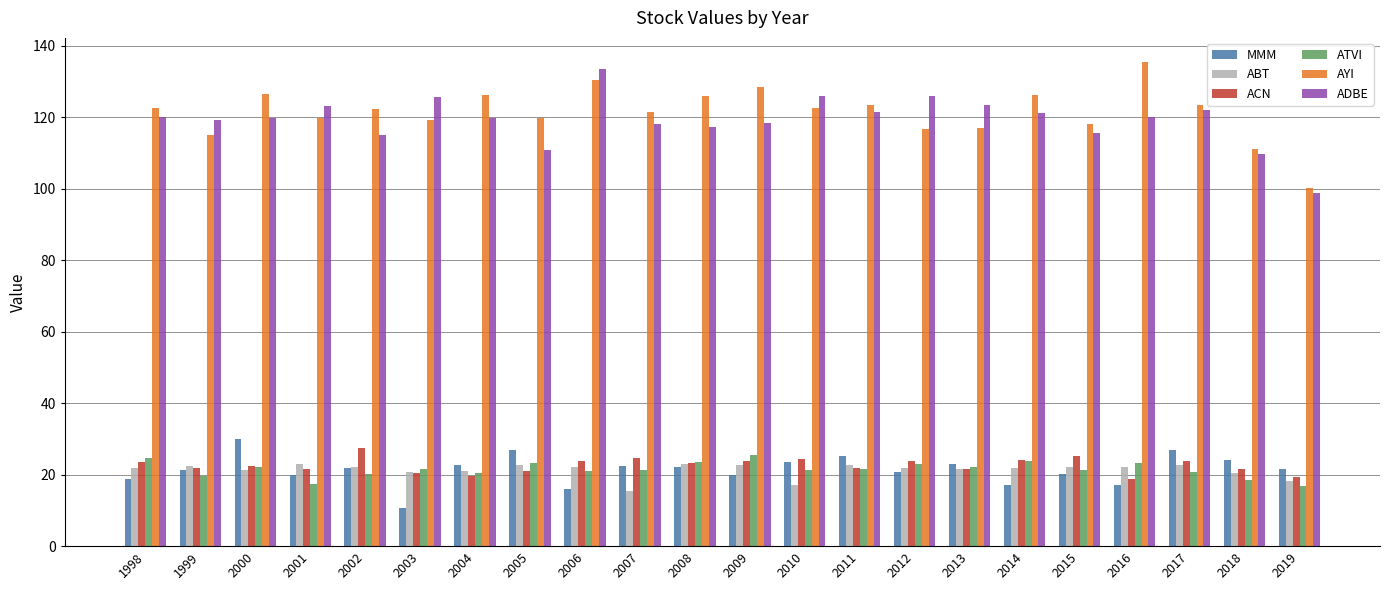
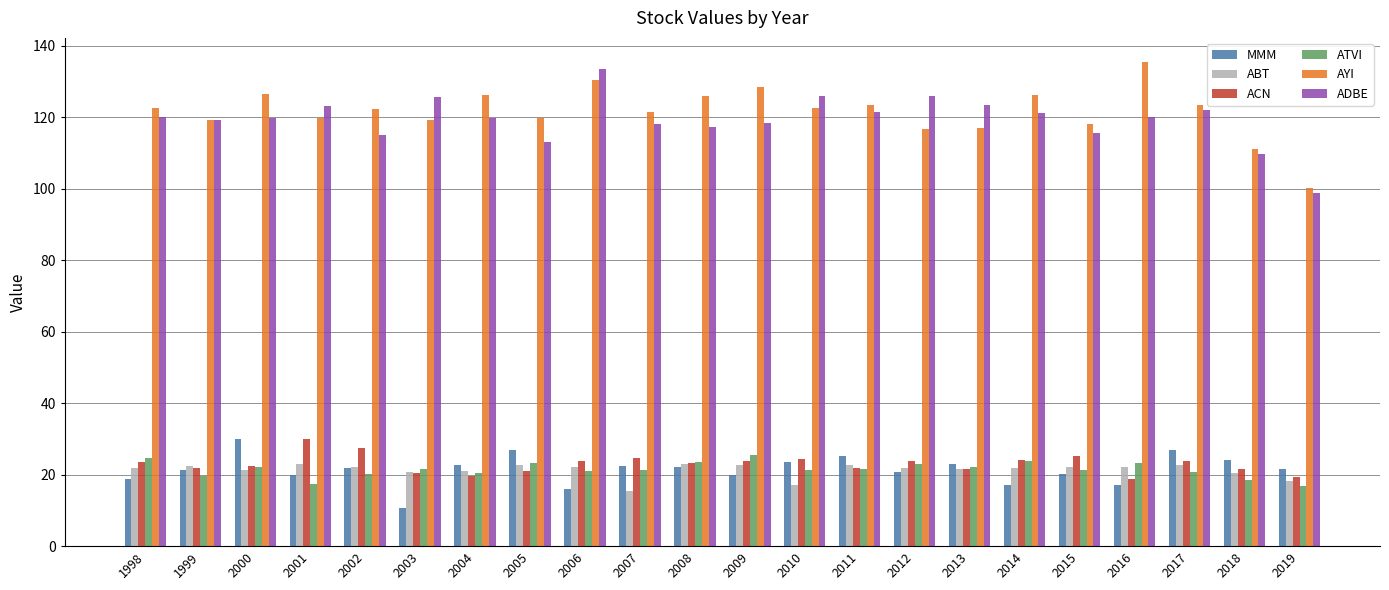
  {
    "MMM": {
      "1998": 19,
      "1999": 21,
      "2000": 30,
      "2001": 20,
      "2002": 22,
      "2003": 11,
      "2004": 23,
      "2005": 27,
      "2006": 16,
      "2007": 22,
      "2008": 22,
      "2009": 20,
      "2010": 24,
      "2011": 25,
      "2012": 21,
      "2013": 23,
      "2014": 17,
      "2015": 20,
      "2016": 17,
      "2017": 27,
      "2018": 24,
      "2019": 22
    },
    "ABT": {
      "1998": 22,
      "1999": 22,
      "2000": 21,
      "2001": 23,
      "2002": 22,
      "2003": 21,
      "2004": 21,
      "2005": 23,
      "2006": 22,
      "2007": 16,
      "2008": 23,
      "2009": 23,
      "2010": 17,
      "2011": 23,
      "2012": 22,
      "2013": 22,
      "2014": 22,
      "2015": 22,
      "2016": 22,
      "2017": 23,
      "2018": 20,
      "2019": 18
    },
    "ACN": {
      "1998": 24,
      "1999": 22,
      "2000": 22,
-     "2001": 22,
+     "2001": 30,
      "2002": 27,
      "2003": 20,
      "2004": 20,
      "2005": 21,
      "2006": 24,
      "2007": 25,
      "2008": 23,
      "2009": 24,
      "2010": 24,
      "2011": 22,
      "2012": 24,
      "2013": 22,
      "2014": 24,
      "2015": 25,
      "2016": 19,
      "2017": 24,
      "2018": 22,
      "2019": 19
    },
    "ATVI": {
      "1998": 25,
      "1999": 20,
      "2000": 22,
      "2001": 17,
      "2002": 20,
      "2003": 22,
      "2004": 20,
      "2005": 23,
      "2006": 21,
      "2007": 21,
      "2008": 24,
      "2009": 25,
      "2010": 21,
      "2011": 22,
      "2012": 23,
      "2013": 22,
      "2014": 24,
      "2015": 21,
      "2016": 23,
      "2017": 21,
      "2018": 19,
      "2019": 17
    },
    "AYI": {
      "1998": 123,
-     "1999": 115,
+     "1999": 119,
      "2000": 127,
      "2001": 120,
      "2002": 122,
      "2003": 119,
      "2004": 126,
      "2005": 120,
      "2006": 130,
      "2007": 121,
      "2008": 126,
      "2009": 128,
      "2010": 123,
      "2011": 123,
      "2012": 117,
      "2013": 117,
      "2014": 126,
      "2015": 118,
      "2016": 135,
      "2017": 124,
      "2018": 111,
      "2019": 100
    },
    "ADBE": {
      "1998": 120,
      "1999": 119,
      "2000": 120,
      "2001": 123,
      "2002": 115,
      "2003": 126,
      "2004": 120,
-     "2005": 111,
+     "2005": 113,
      "2006": 133,
      "2007": 118,
      "2008": 117,
      "2009": 118,
      "2010": 126,
      "2011": 121,
      "2012": 126,
      "2013": 123,
      "2014": 121,
      "2015": 115,
      "2016": 120,
      "2017": 122,
      "2018": 110,
      "2019": 99
    }
  }
